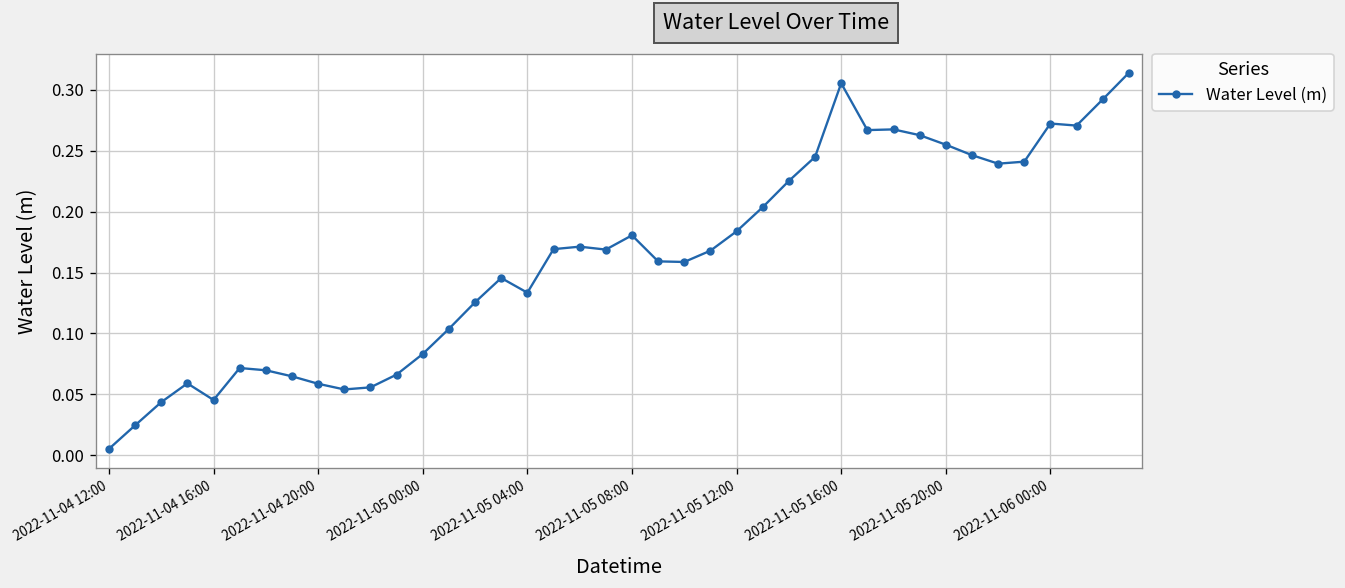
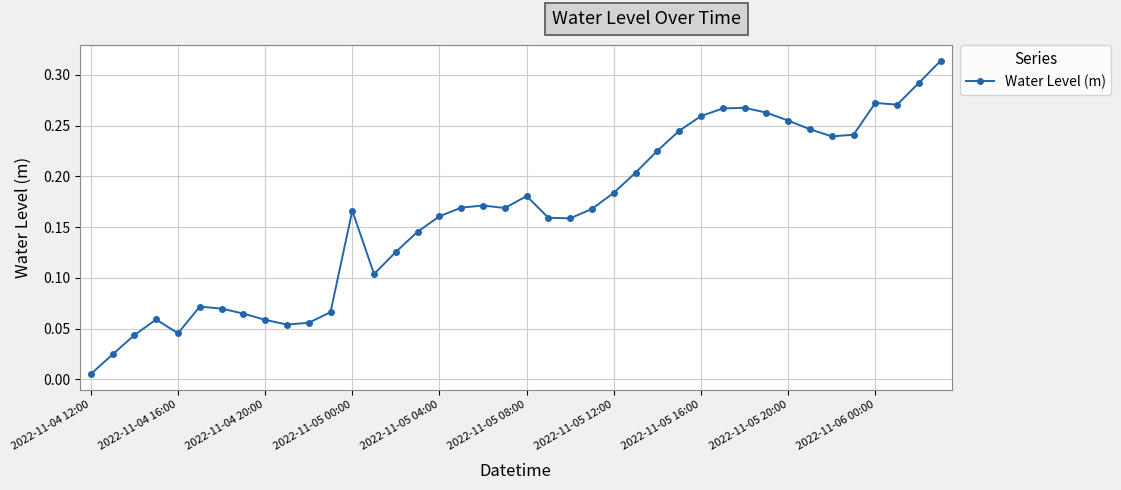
  {
    "2022-11-04 12:00": 0.005,
    "2022-11-04 16:00": 0.045,
    "2022-11-04 20:00": 0.059,
-   "2022-11-05 00:00": 0.083,
-   "2022-11-05 04:00": 0.133,
+   "2022-11-05 00:00": 0.166,
+   "2022-11-05 04:00": 0.161,
    "2022-11-05 08:00": 0.181,
    "2022-11-05 12:00": 0.184,
-   "2022-11-05 16:00": 0.305,
+   "2022-11-05 16:00": 0.259,
    "2022-11-05 20:00": 0.255,
    "2022-11-06 00:00": 0.272
  }
